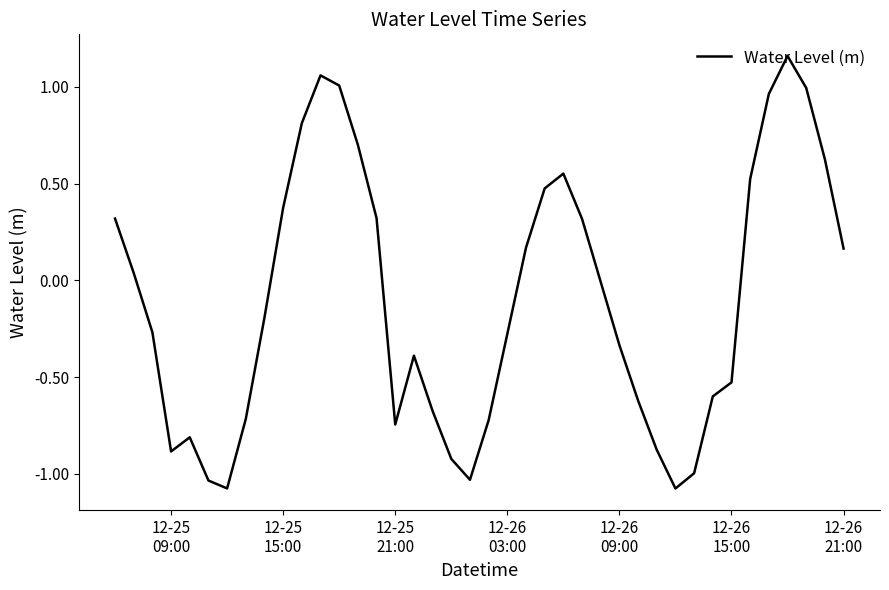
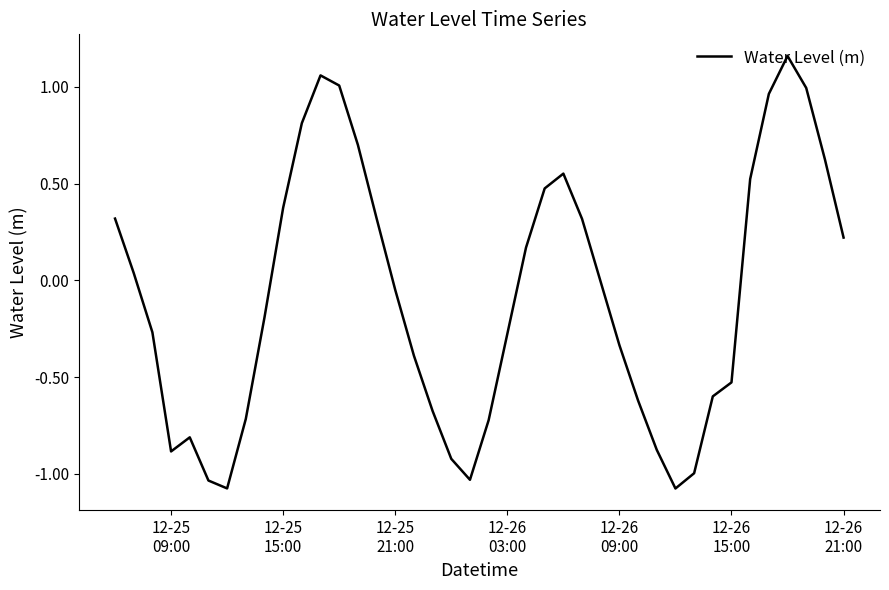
  {
    "12-25 09:00": -0.88,
    "12-25 15:00": 0.38,
-   "12-25 21:00": -0.74,
+   "12-25 21:00": -0.05,
    "12-26 03:00": -0.28,
    "12-26 09:00": -0.33,
    "12-26 15:00": -0.53,
-   "12-26 21:00": 0.16
+   "12-26 21:00": 0.22
  }
